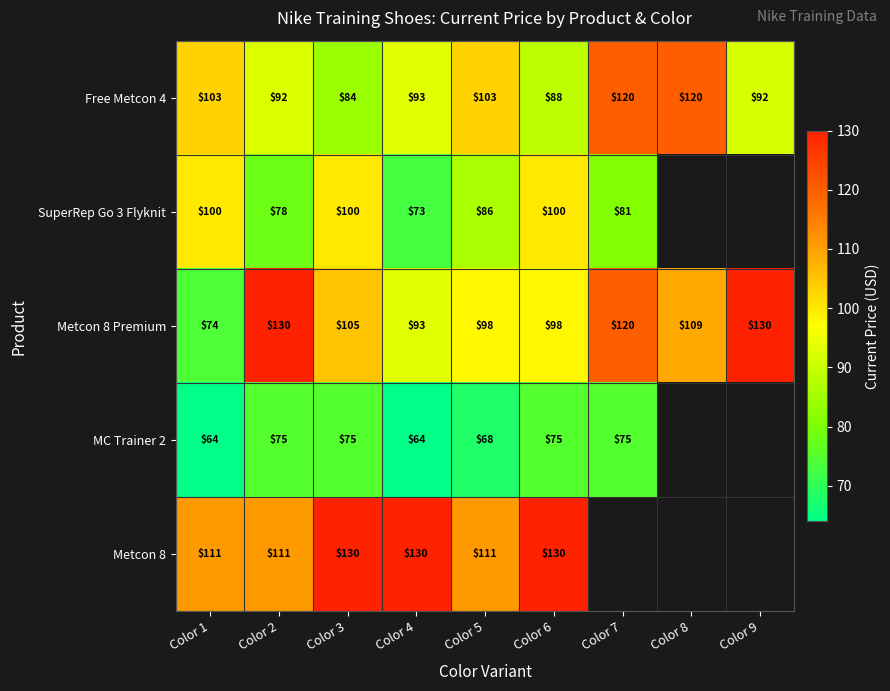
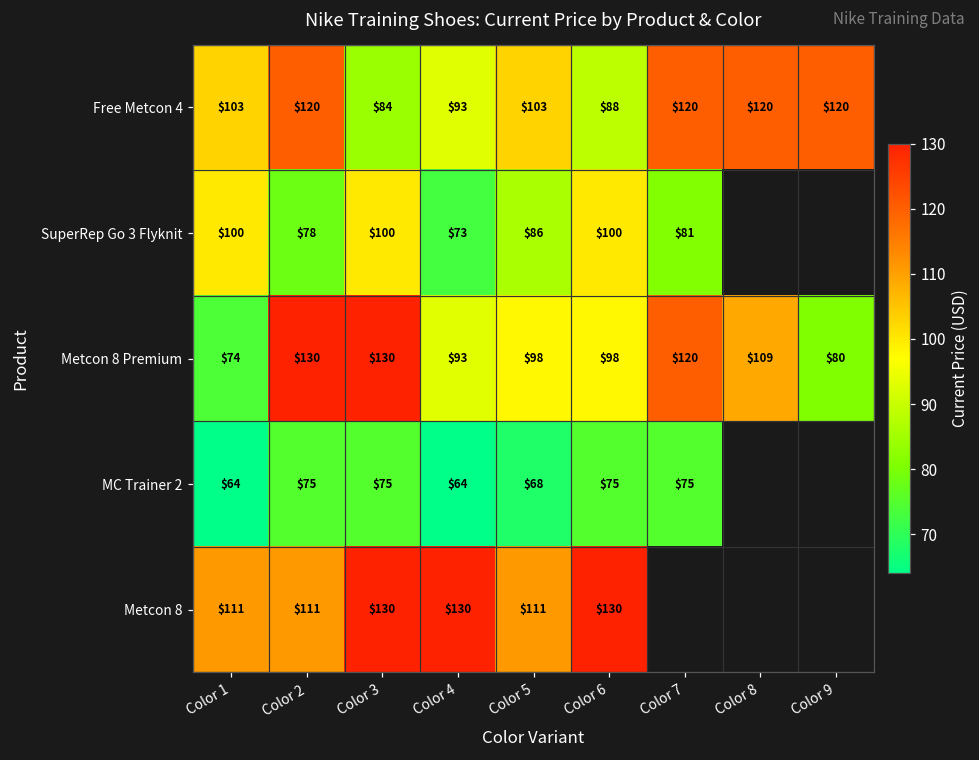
  {
    "Free Metcon 4": {
      "Color 1": "$103",
-     "Color 2": "$92",
+     "Color 2": "$120",
      "Color 3": "$84",
      "Color 4": "$93",
      "Color 5": "$103",
      "Color 6": "$88",
      "Color 7": "$120",
      "Color 8": "$120",
-     "Color 9": "$92"
+     "Color 9": "$120"
    },
    "SuperRep Go 3 Flyknit": {
      "Color 1": "$100",
      "Color 2": "$78",
      "Color 3": "$100",
      "Color 4": "$73",
      "Color 5": "$86",
      "Color 6": "$100",
      "Color 7": "$81"
    },
    "Metcon 8 Premium": {
      "Color 1": "$74",
      "Color 2": "$130",
-     "Color 3": "$105",
+     "Color 3": "$130",
      "Color 4": "$93",
      "Color 5": "$98",
      "Color 6": "$98",
      "Color 7": "$120",
      "Color 8": "$109",
-     "Color 9": "$130"
+     "Color 9": "$80"
    },
    "MC Trainer 2": {
      "Color 1": "$64",
      "Color 2": "$75",
      "Color 3": "$75",
      "Color 4": "$64",
      "Color 5": "$68",
      "Color 6": "$75",
      "Color 7": "$75"
    },
    "Metcon 8": {
      "Color 1": "$111",
      "Color 2": "$111",
      "Color 3": "$130",
      "Color 4": "$130",
      "Color 5": "$111",
      "Color 6": "$130"
    }
  }
